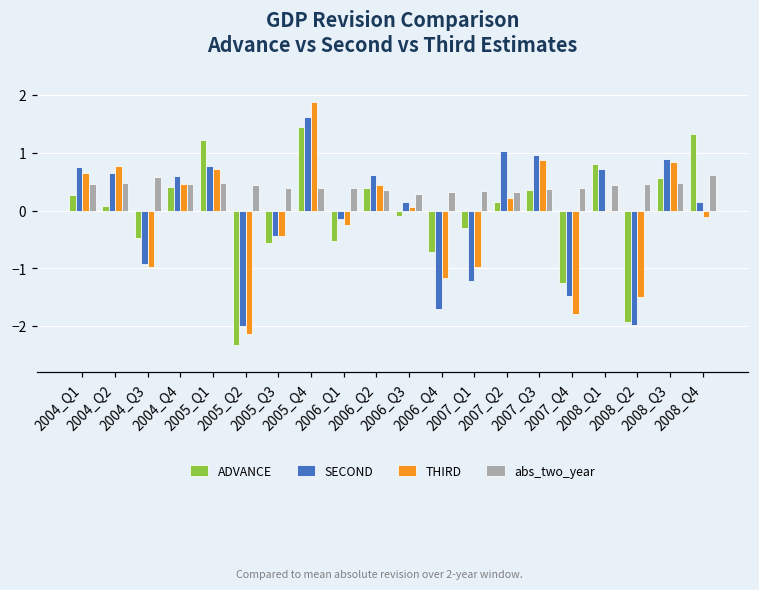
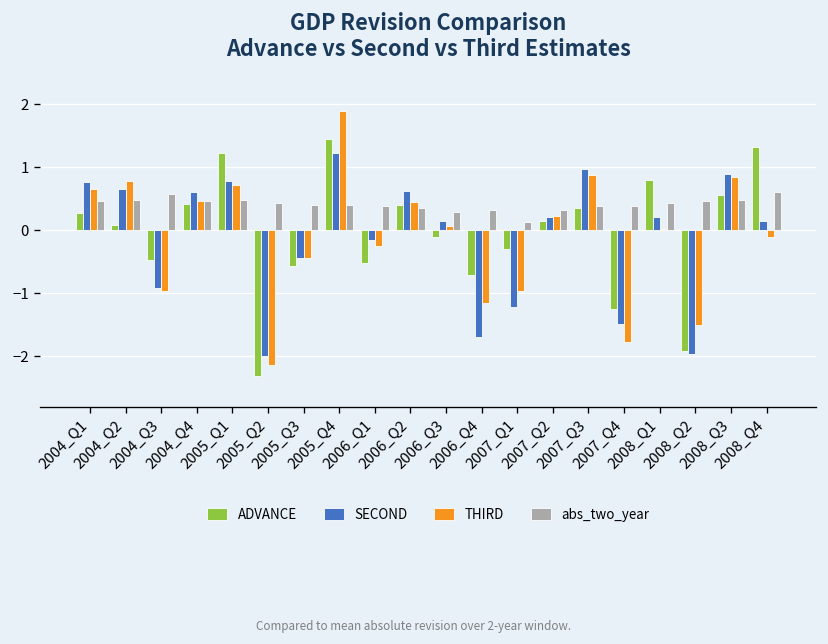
  {
    "ADVANCE": {
      "2004_Q1": 0.3,
      "2004_Q2": 0.1,
      "2004_Q3": -0.5,
      "2004_Q4": 0.4,
      "2005_Q1": 1.2,
      "2005_Q2": -2.3,
      "2005_Q3": -0.6,
      "2005_Q4": 1.5,
      "2006_Q1": -0.5,
      "2006_Q2": 0.4,
      "2006_Q3": -0.1,
      "2006_Q4": -0.7,
      "2007_Q1": -0.3,
      "2007_Q2": 0.2,
      "2007_Q3": 0.4,
      "2007_Q4": -1.3,
      "2008_Q1": 0.8,
      "2008_Q2": -1.9,
      "2008_Q3": 0.6,
      "2008_Q4": 1.3
    },
    "SECOND": {
      "2004_Q1": 0.8,
      "2004_Q2": 0.7,
      "2004_Q3": -0.9,
      "2004_Q4": 0.6,
      "2005_Q1": 0.8,
      "2005_Q2": -2.0,
      "2005_Q3": -0.4,
-     "2005_Q4": 1.6,
+     "2005_Q4": 1.2,
      "2006_Q1": -0.2,
      "2006_Q2": 0.6,
      "2006_Q3": 0.2,
      "2006_Q4": -1.7,
      "2007_Q1": -1.2,
-     "2007_Q2": 1.0,
+     "2007_Q2": 0.2,
      "2007_Q3": 1.0,
      "2007_Q4": -1.5,
-     "2008_Q1": 0.7,
+     "2008_Q1": 0.2,
      "2008_Q2": -2.0,
      "2008_Q3": 0.9,
      "2008_Q4": 0.2
    },
    "THIRD": {
      "2004_Q1": 0.7,
      "2004_Q2": 0.8,
      "2004_Q3": -1.0,
      "2004_Q4": 0.5,
      "2005_Q1": 0.7,
      "2005_Q2": -2.1,
      "2005_Q3": -0.4,
      "2005_Q4": 1.9,
      "2006_Q1": -0.3,
      "2006_Q2": 0.5,
      "2006_Q3": 0.1,
      "2006_Q4": -1.2,
      "2007_Q1": -1.0,
      "2007_Q2": 0.2,
      "2007_Q3": 0.9,
      "2007_Q4": -1.8,
      "2008_Q2": -1.5,
      "2008_Q3": 0.8,
      "2008_Q4": -0.1
    },
    "abs_two_year": {
      "2004_Q1": 0.5,
      "2004_Q2": 0.5,
      "2004_Q3": 0.6,
      "2004_Q4": 0.5,
      "2005_Q1": 0.5,
      "2005_Q2": 0.4,
      "2005_Q3": 0.4,
      "2005_Q4": 0.4,
      "2006_Q1": 0.4,
      "2006_Q2": 0.4,
      "2006_Q3": 0.3,
      "2006_Q4": 0.3,
-     "2007_Q1": 0.3,
+     "2007_Q1": 0.1,
      "2007_Q2": 0.3,
      "2007_Q3": 0.4,
      "2007_Q4": 0.4,
      "2008_Q1": 0.4,
      "2008_Q2": 0.5,
      "2008_Q3": 0.5,
      "2008_Q4": 0.6
    }
  }
